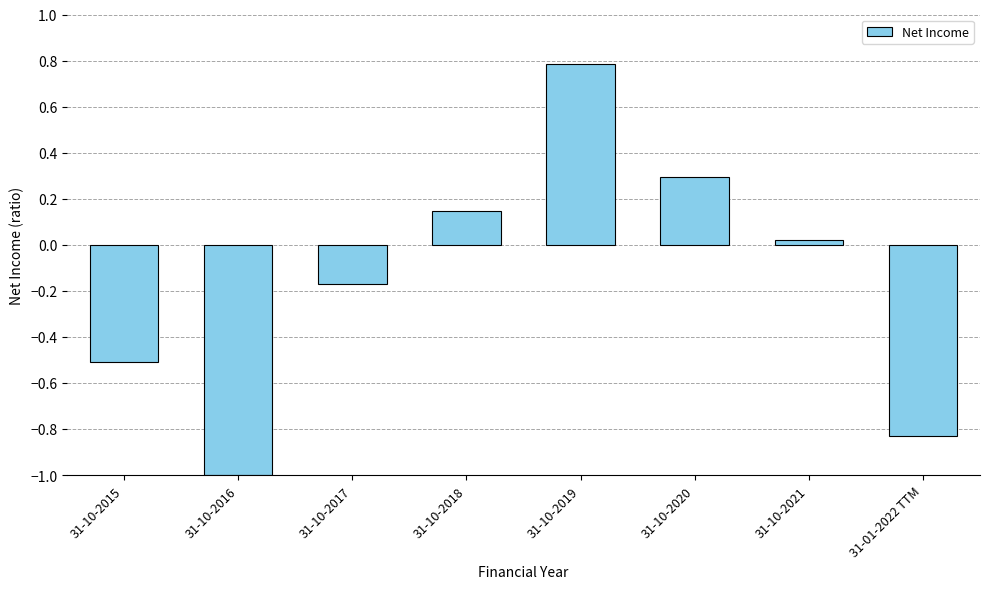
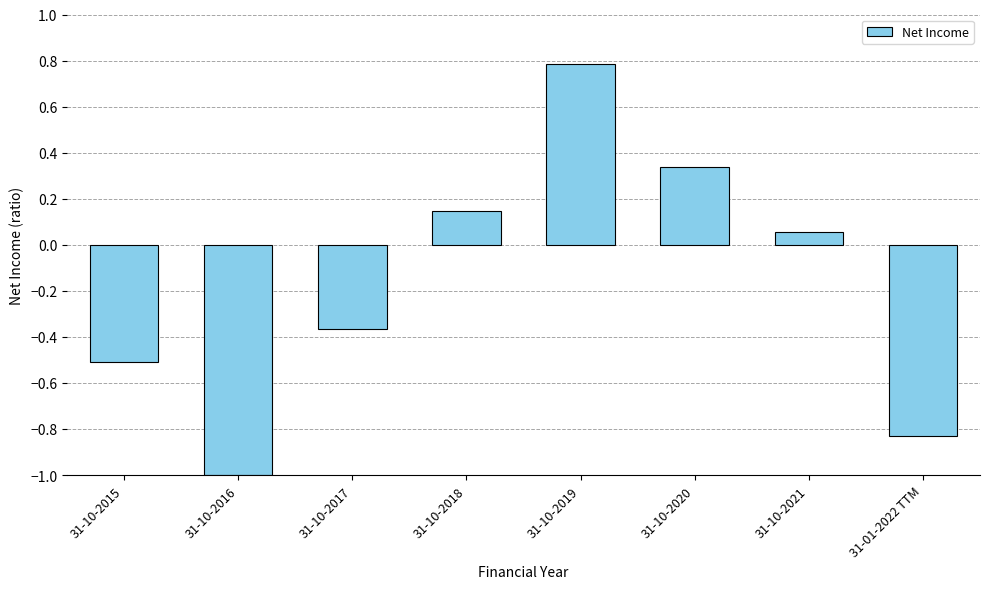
  {
    "31-10-2015": -0.51,
    "31-10-2016": -1.00,
-   "31-10-2017": -0.17,
+   "31-10-2017": -0.37,
    "31-10-2018": 0.15,
    "31-10-2019": 0.78,
-   "31-10-2020": 0.29,
-   "31-10-2021": 0.02,
+   "31-10-2020": 0.34,
+   "31-10-2021": 0.06,
    "31-01-2022 TTM": -0.83
  }
